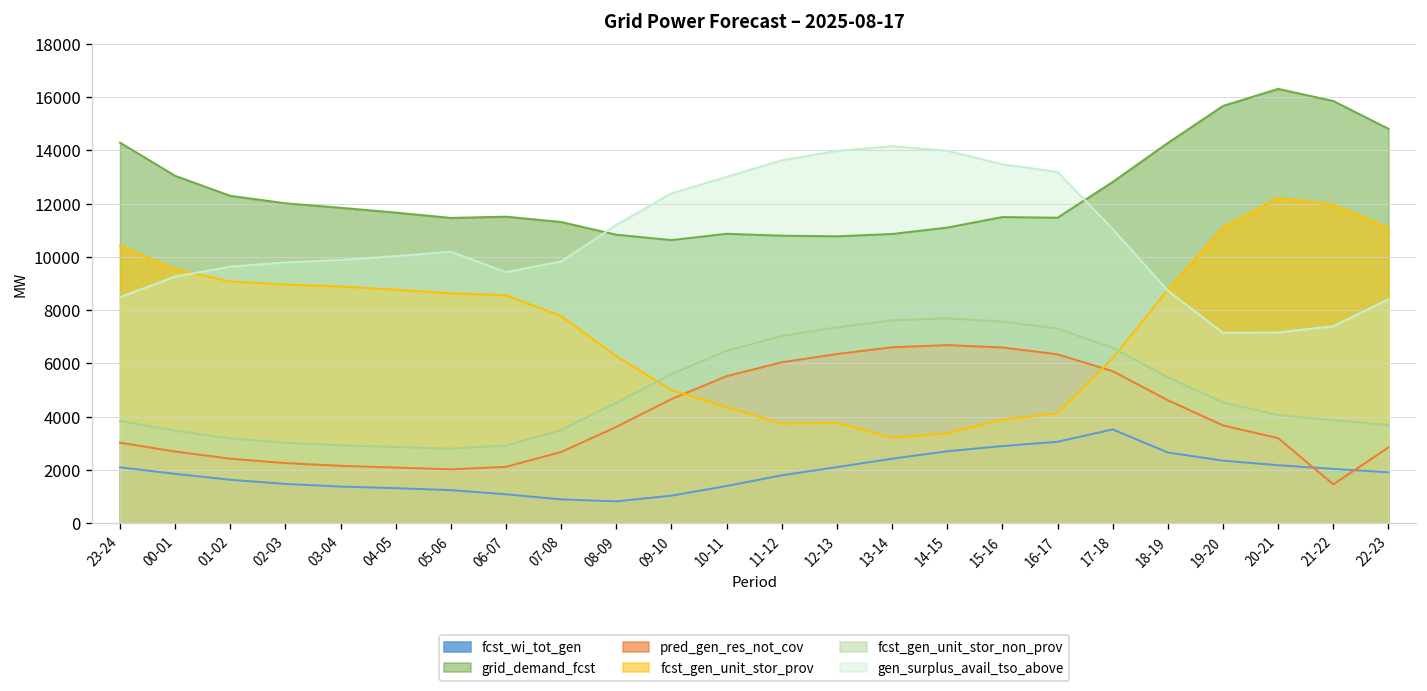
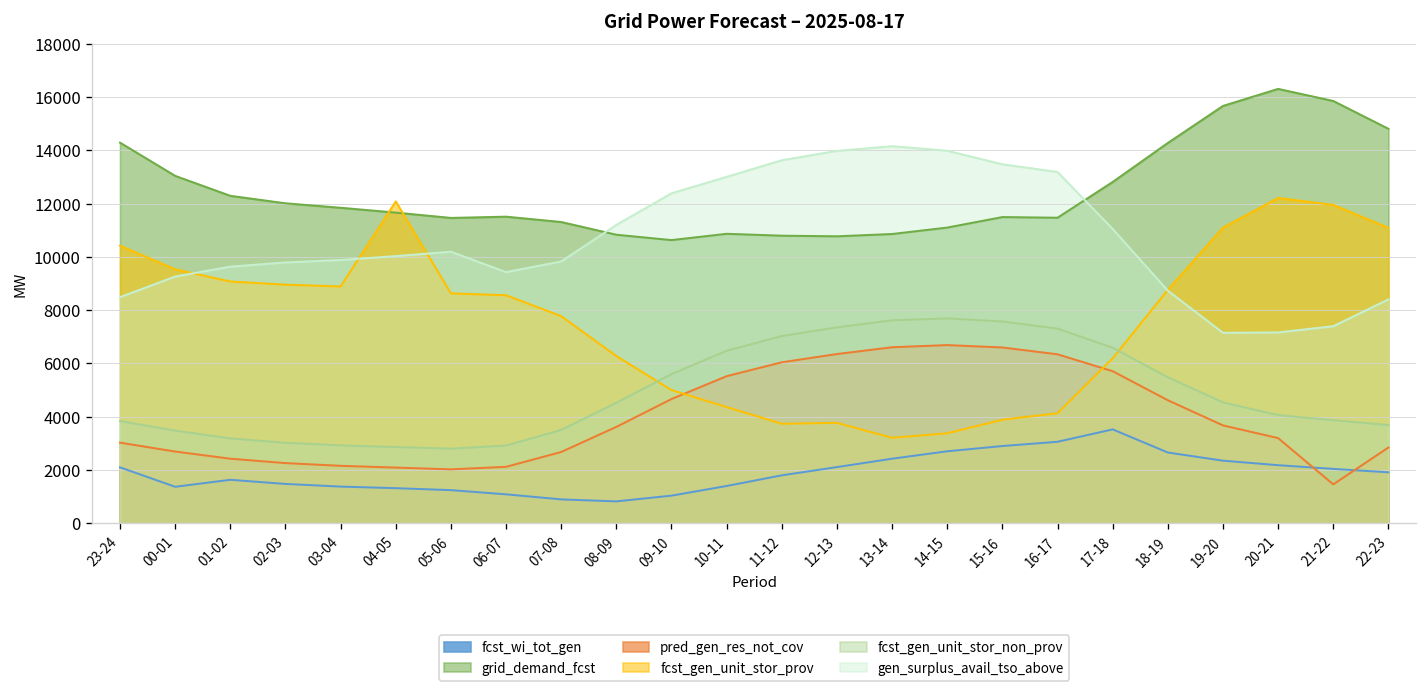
  {
    "fcst_wi_tot_gen": {
      "23-24": 2100,
-     "00-01": 1900,
+     "00-01": 1400,
      "01-02": 1600,
      "02-03": 1500,
      "03-04": 1400,
      "04-05": 1300,
      "05-06": 1200,
      "06-07": 1100,
      "07-08": 900,
      "08-09": 800,
      "09-10": 1000,
      "10-11": 1400,
      "11-12": 1800,
      "12-13": 2100,
      "13-14": 2400,
      "14-15": 2700,
      "15-16": 2900,
      "16-17": 3100,
      "17-18": 3500,
      "18-19": 2700,
      "19-20": 2400,
      "20-21": 2200,
      "21-22": 2000,
      "22-23": 1900
    },
    "grid_demand_fcst": {
      "23-24": 14300,
      "00-01": 13000,
      "01-02": 12300,
      "02-03": 12000,
      "03-04": 11800,
      "04-05": 11700,
      "05-06": 11500,
      "06-07": 11500,
      "07-08": 11300,
      "08-09": 10800,
      "09-10": 10600,
      "10-11": 10900,
      "11-12": 10800,
      "12-13": 10800,
      "13-14": 10900,
      "14-15": 11100,
      "15-16": 11500,
      "16-17": 11500,
      "17-18": 12800,
      "18-19": 14300,
      "19-20": 15700,
      "20-21": 16300,
      "21-22": 15900,
      "22-23": 14800
    },
    "pred_gen_res_not_cov": {
      "23-24": 3000,
      "00-01": 2700,
      "01-02": 2400,
      "02-03": 2300,
      "03-04": 2200,
      "04-05": 2100,
      "05-06": 2000,
      "06-07": 2100,
      "07-08": 2700,
      "08-09": 3600,
      "09-10": 4700,
      "10-11": 5500,
      "11-12": 6000,
      "12-13": 6400,
      "13-14": 6600,
      "14-15": 6700,
      "15-16": 6600,
      "16-17": 6300,
      "17-18": 5700,
      "18-19": 4600,
      "19-20": 3700,
      "20-21": 3200,
      "21-22": 1500,
      "22-23": 2800
    },
    "fcst_gen_unit_stor_prov": {
      "23-24": 10400,
      "00-01": 9500,
      "01-02": 9100,
      "02-03": 9000,
      "03-04": 8900,
-     "04-05": 8800,
+     "04-05": 12100,
      "05-06": 8600,
      "06-07": 8600,
      "07-08": 7800,
      "08-09": 6300,
      "09-10": 5000,
      "10-11": 4400,
      "11-12": 3700,
      "12-13": 3800,
      "13-14": 3200,
      "14-15": 3400,
      "15-16": 3900,
      "16-17": 4100,
      "17-18": 6200,
      "19-20": 11100,
      "20-21": 12200,
      "21-22": 12000,
      "22-23": 11100
    }
  }
